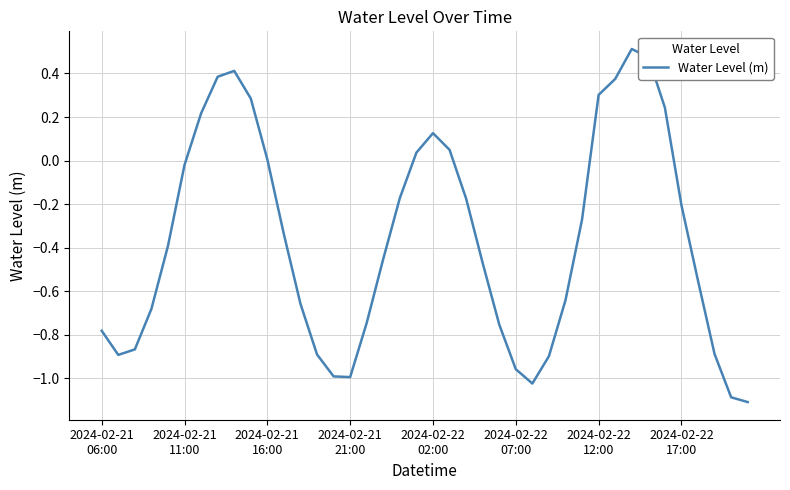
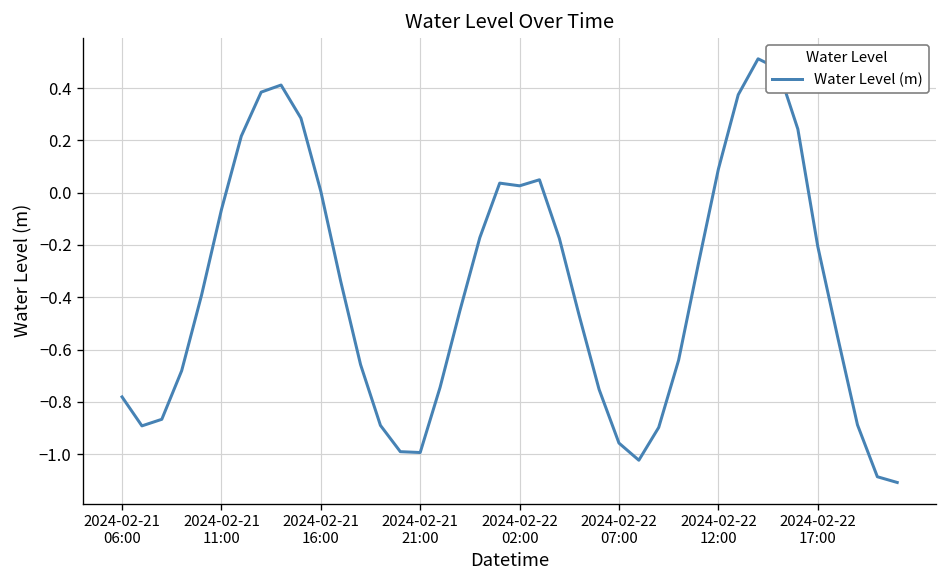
  {
    "2024-02-21 06:00": -0.78,
-   "2024-02-21 11:00": -0.02,
+   "2024-02-21 11:00": -0.07,
    "2024-02-21 16:00": 0.01,
    "2024-02-21 21:00": -0.99,
-   "2024-02-22 02:00": 0.13,
+   "2024-02-22 02:00": 0.03,
    "2024-02-22 07:00": -0.96,
-   "2024-02-22 12:00": 0.30,
+   "2024-02-22 12:00": 0.09,
    "2024-02-22 17:00": -0.20
  }
